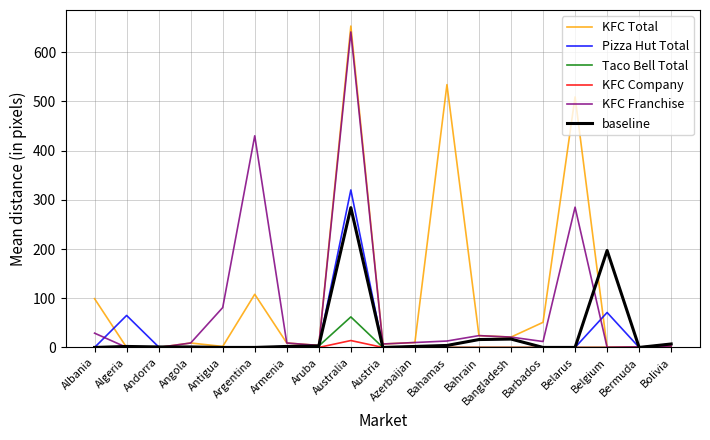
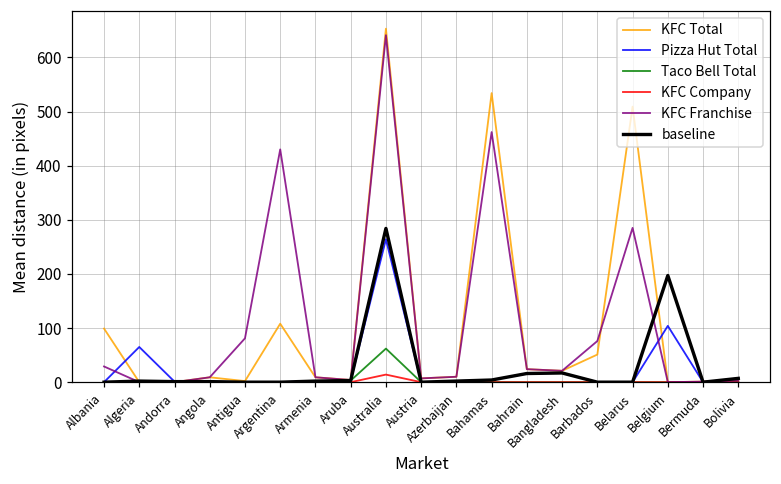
  {
    "KFC Total": {
      "Albania": 100,
      "Argentina": 110,
      "Australia": 650,
      "Bahamas": 530,
      "Barbados": 50
    },
    "Pizza Hut Total": {
      "Algeria": 70,
-     "Australia": 320,
-     "Belgium": 70
+     "Australia": 260,
+     "Belgium": 100
    },
    "Taco Bell Total": {
      "Australia": 60
    },
    "KFC Company": {
      "Australia": 10
    },
    "KFC Franchise": {
      "Albania": 30,
      "Antigua": 80,
      "Argentina": 430,
      "Australia": 640,
-     "Bahamas": 10,
-     "Barbados": 10,
+     "Bahamas": 460,
+     "Barbados": 80,
      "Belarus": 290
    },
    "baseline": {
      "Australia": 280,
      "Belgium": 200
    }
  }
